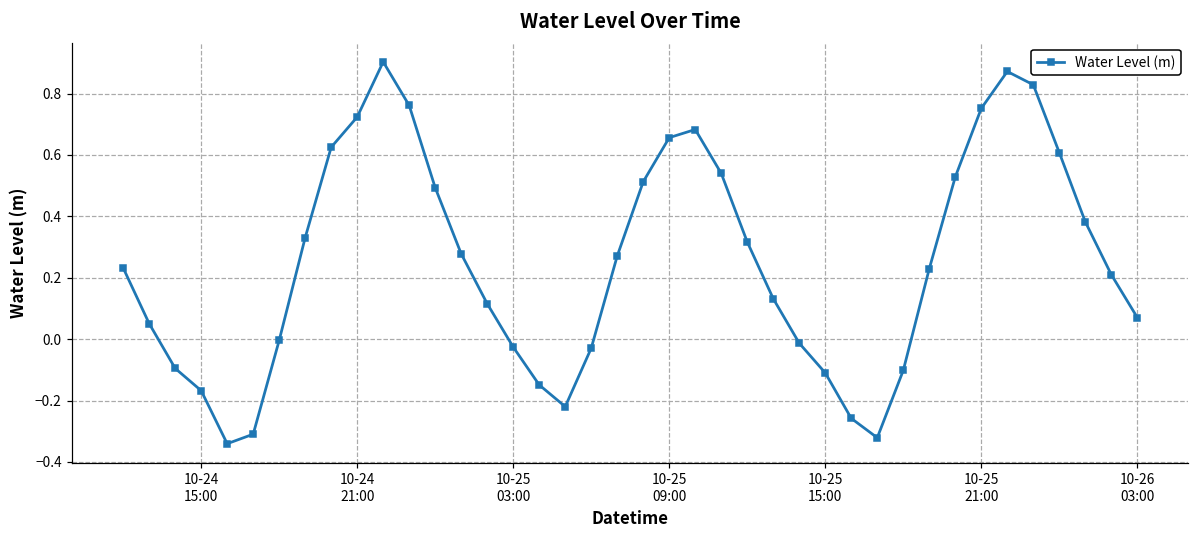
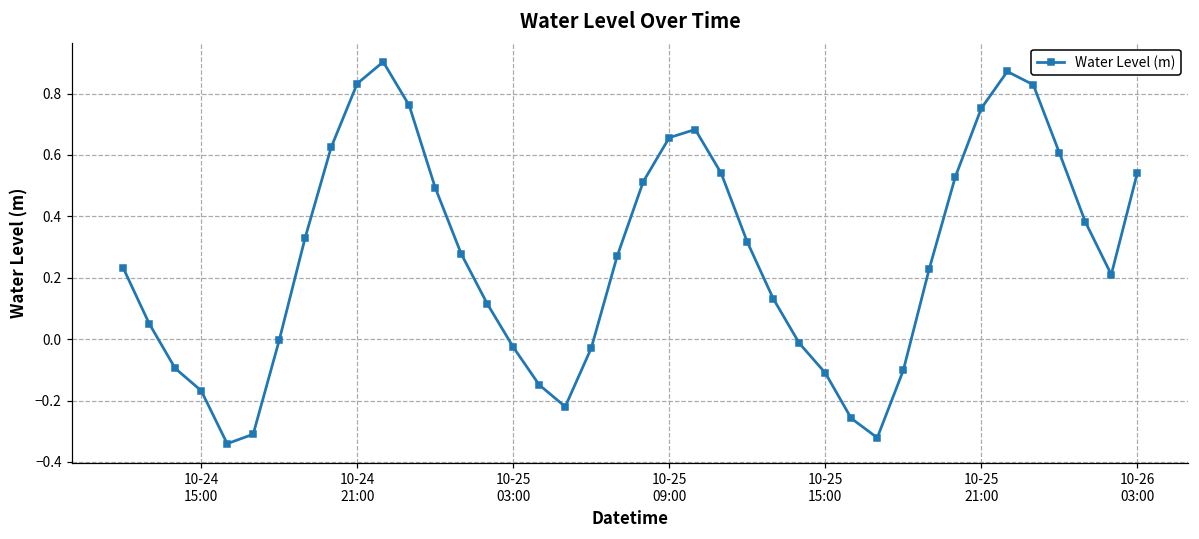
  {
    "10-24 15:00": -0.17,
-   "10-24 21:00": 0.72,
+   "10-24 21:00": 0.83,
    "10-25 03:00": -0.03,
    "10-25 09:00": 0.66,
    "10-25 15:00": -0.11,
    "10-25 21:00": 0.75,
-   "10-26 03:00": 0.07
+   "10-26 03:00": 0.54
  }
